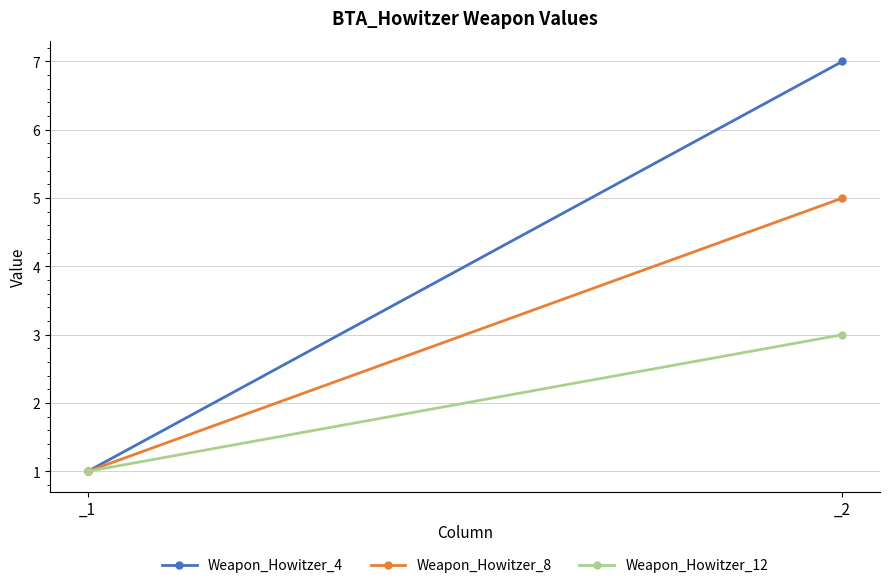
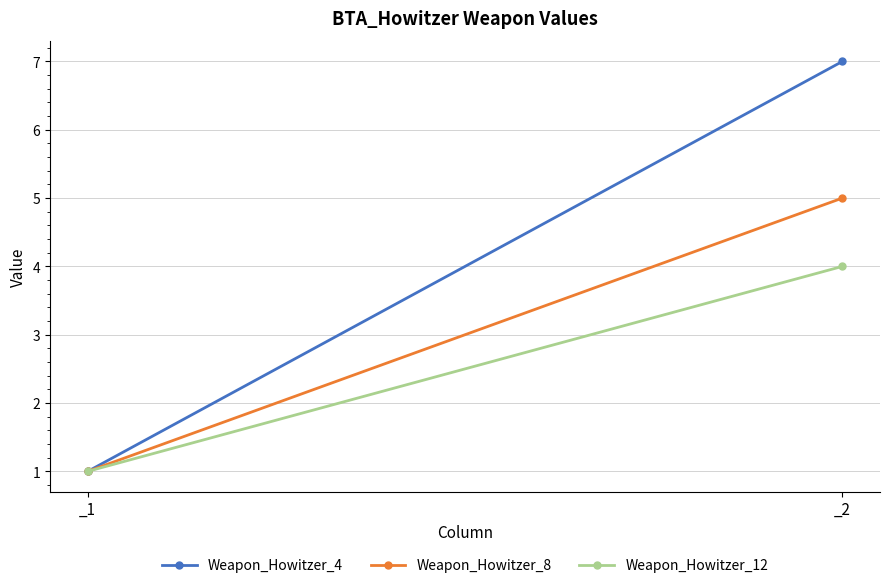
  {
    "Weapon_Howitzer_4": {
      "_2": 7
    },
    "Weapon_Howitzer_8": {
      "_2": 5
    },
    "Weapon_Howitzer_12": {
-     "_2": 3
+     "_2": 4
    }
  }
